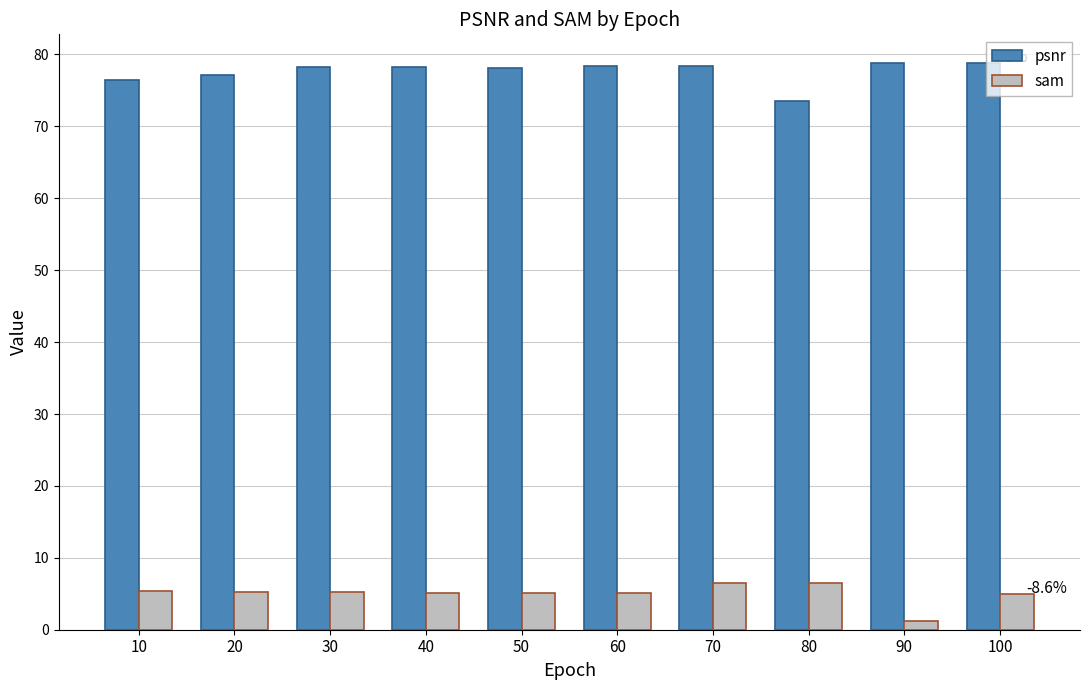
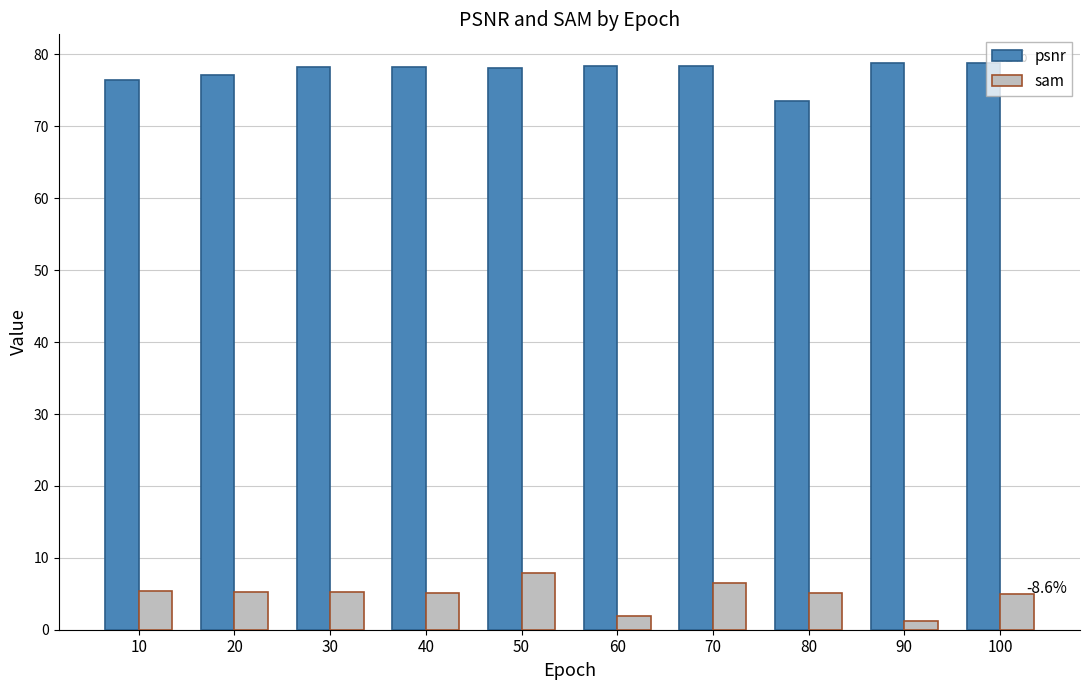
  {
    "psnr": {
      "10": 76,
      "20": 77,
      "30": 78,
      "40": 78,
      "50": 78,
      "60": 78,
      "70": 78,
      "80": 74,
      "90": 79
    },
    "sam": {
      "10": 5,
      "20": 5,
      "30": 5,
      "40": 5,
-     "50": 5,
-     "60": 5,
+     "50": 8,
+     "60": 2,
      "70": 6,
-     "80": 6,
+     "80": 5,
      "90": 1
    }
  }
